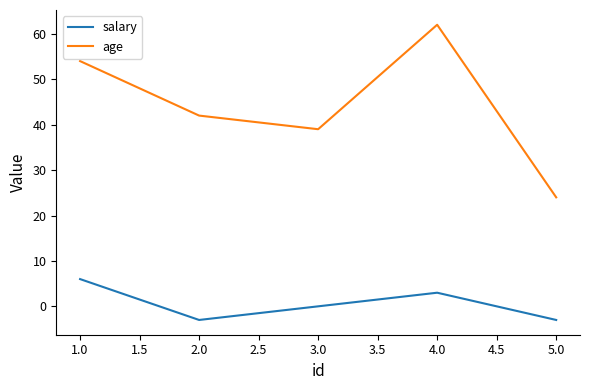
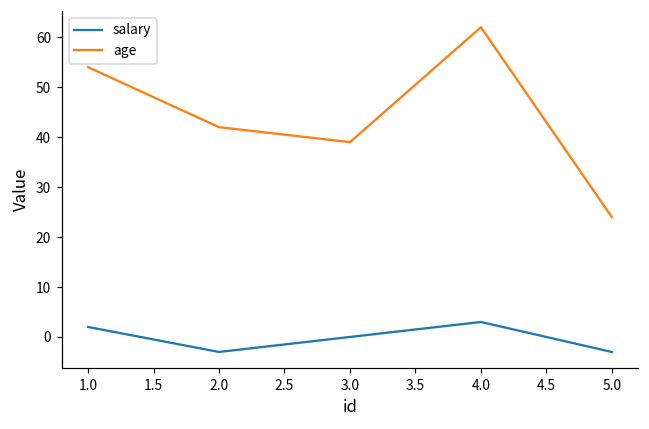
  {
    "salary": {
-     "1.0": 6,
+     "1.0": 2,
      "2.0": -3,
      "3.0": 0,
      "4.0": 3,
      "5.0": -3
    },
    "age": {
      "1.0": 54,
      "2.0": 42,
      "3.0": 39,
      "4.0": 62,
      "5.0": 24
    }
  }
